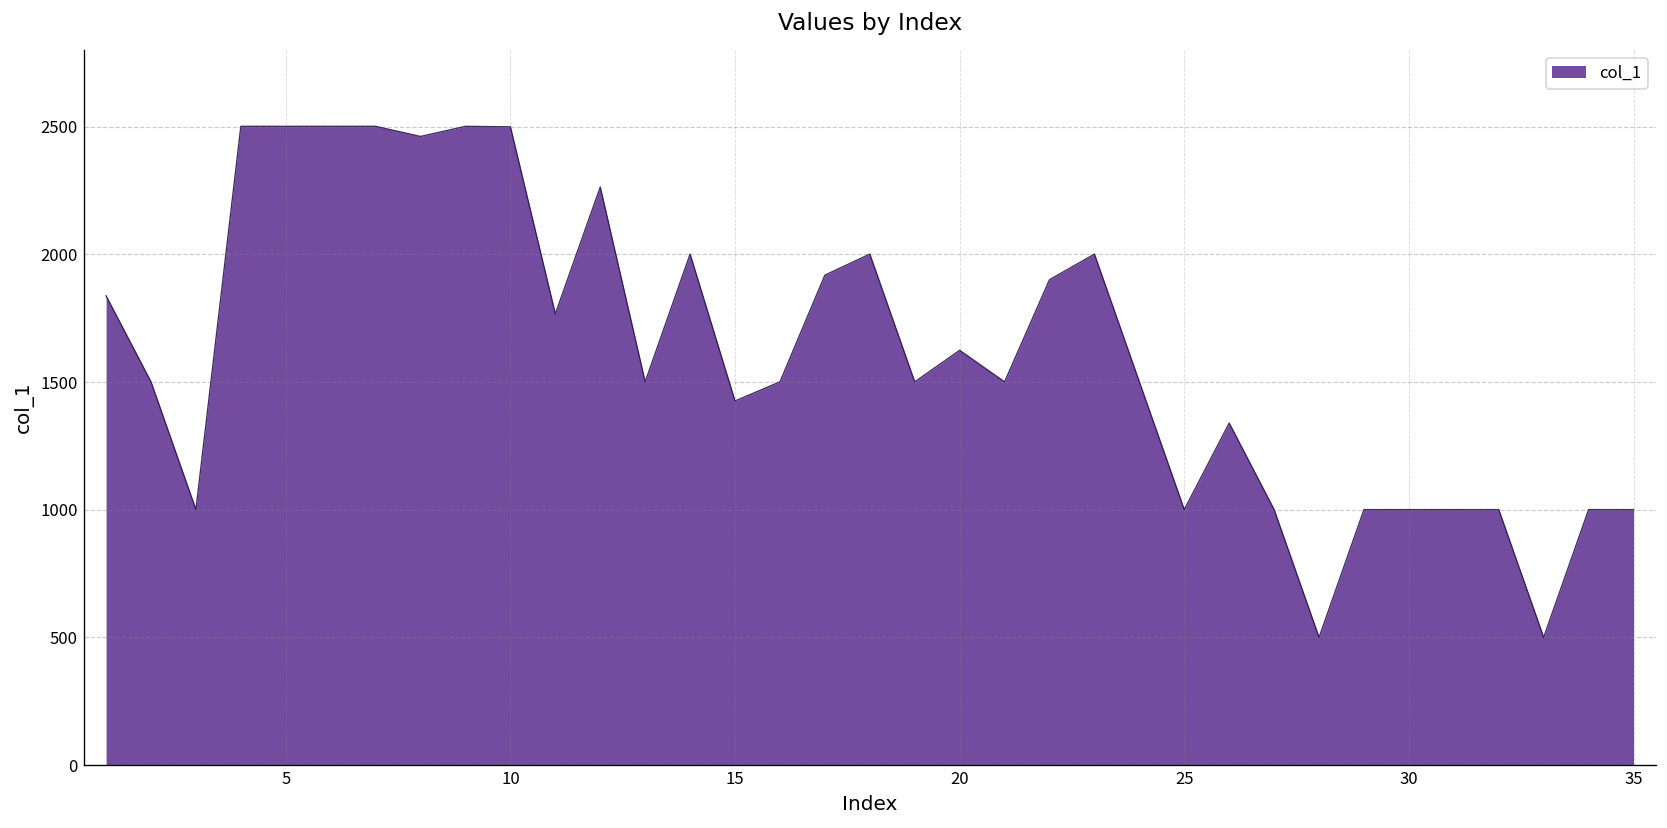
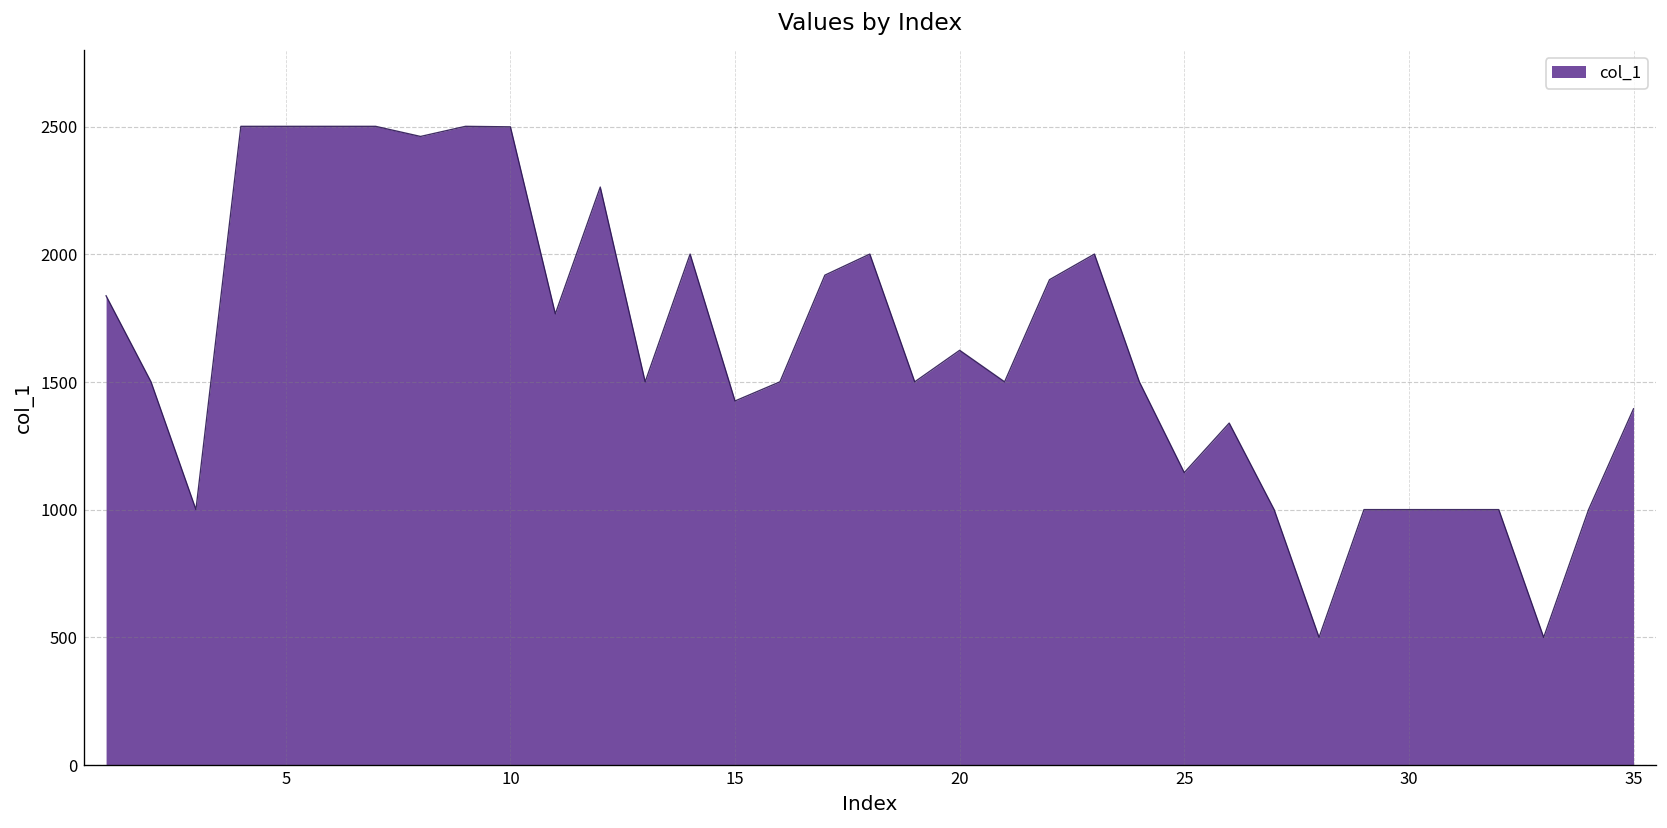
  {
    "5": 2500,
    "10": 2500,
    "15": 1430,
    "20": 1620,
-   "25": 1000,
+   "25": 1150,
    "30": 1000,
-   "35": 1000
+   "35": 1400
  }
